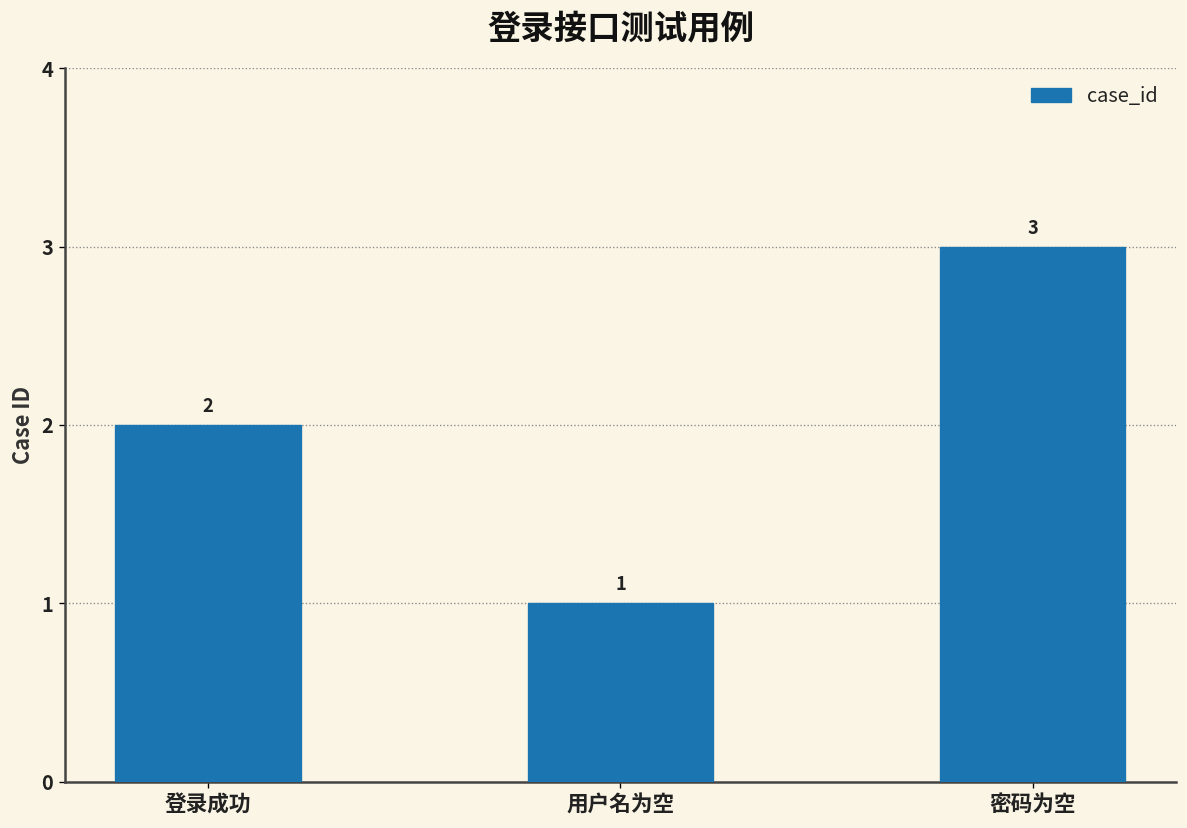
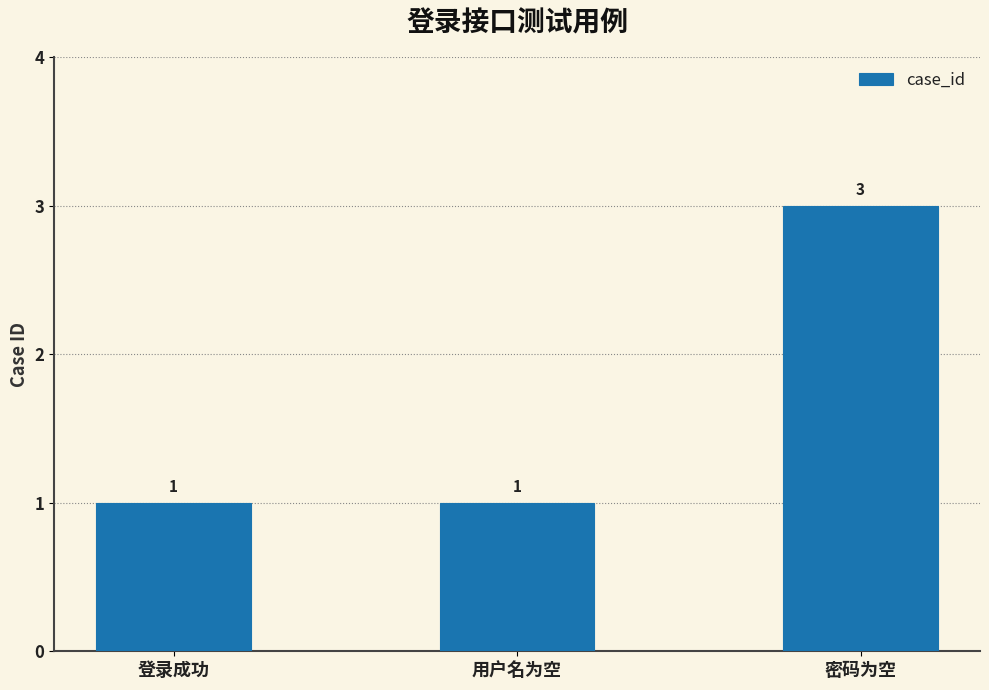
  {
-   "登录成功": 2,
+   "登录成功": 1,
    "用户名为空": 1,
    "密码为空": 3
  }
